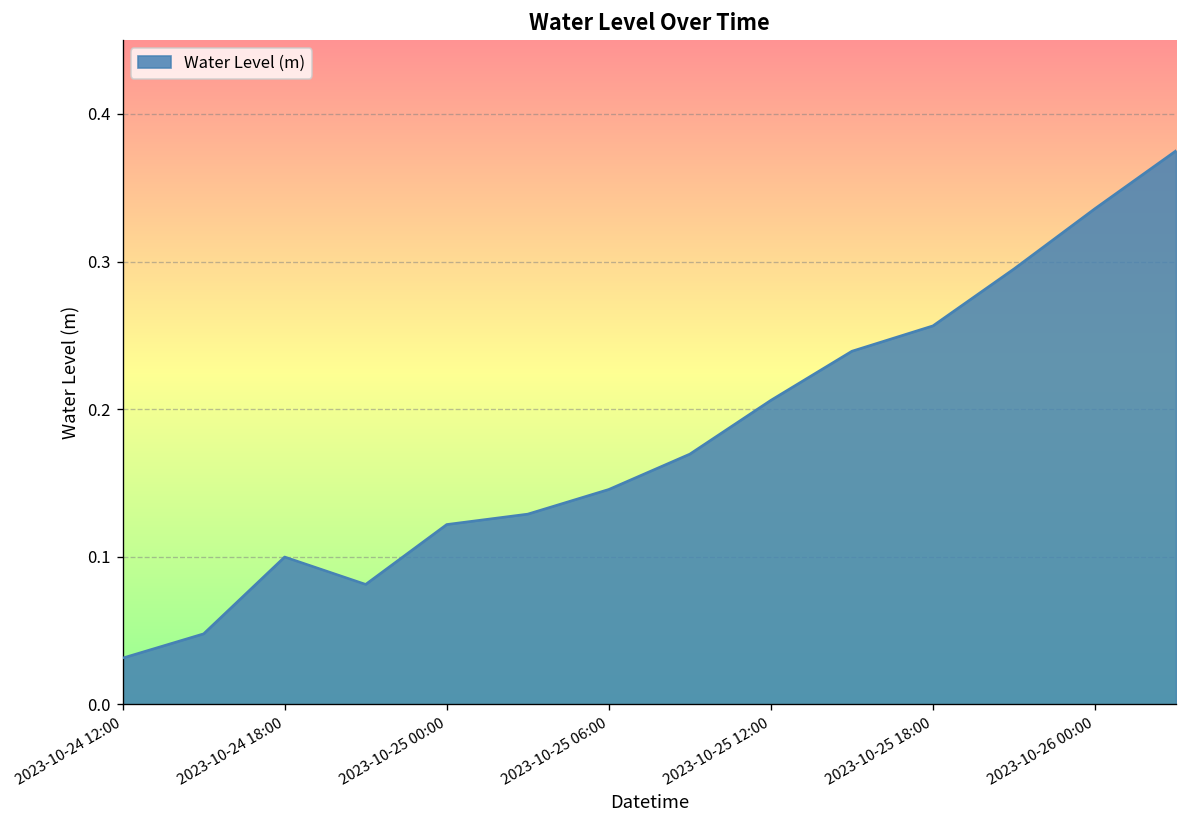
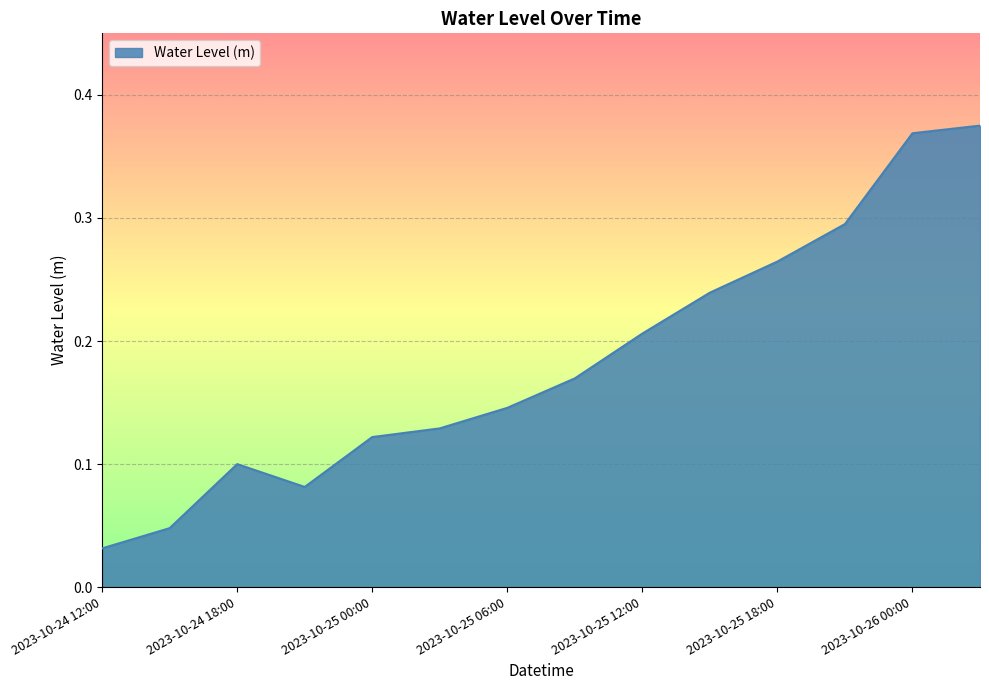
  {
    "2023-10-24 12:00": 0.031,
    "2023-10-24 18:00": 0.100,
    "2023-10-25 00:00": 0.122,
    "2023-10-25 06:00": 0.146,
    "2023-10-25 12:00": 0.206,
-   "2023-10-25 18:00": 0.256,
-   "2023-10-26 00:00": 0.336
+   "2023-10-25 18:00": 0.265,
+   "2023-10-26 00:00": 0.369
  }
